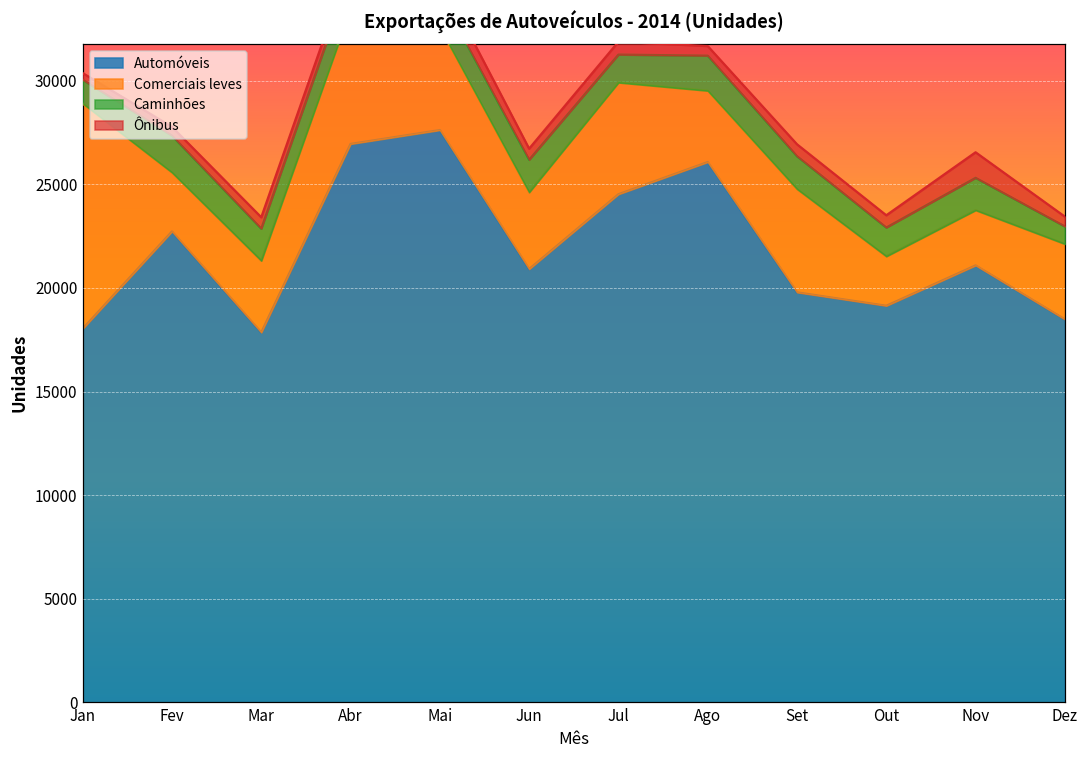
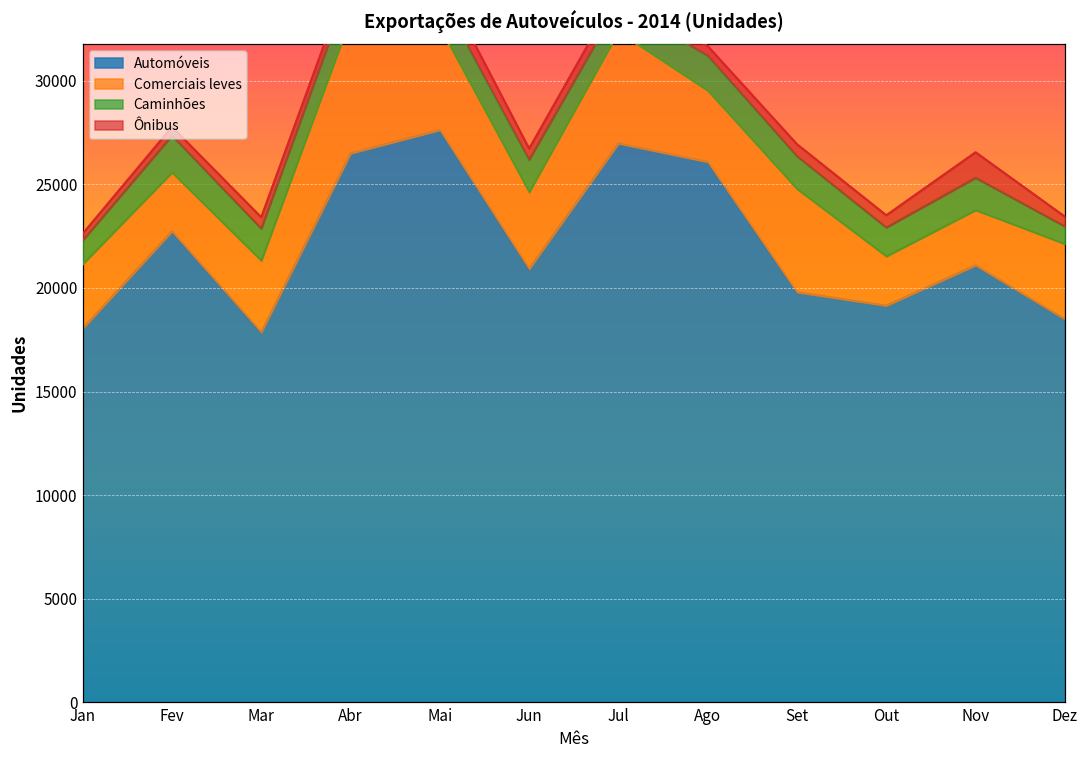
  {
    "Automóveis": {
      "Jan": 18000,
      "Fev": 22700,
      "Mar": 17800,
-     "Abr": 26900,
+     "Abr": 26500,
      "Mai": 27600,
      "Jun": 20900,
-     "Jul": 24500,
+     "Jul": 27000,
      "Ago": 26100,
      "Set": 19800,
      "Out": 19100,
      "Nov": 21100,
      "Dez": 18500
    },
    "Comerciais leves": {
-     "Jan": 10900,
+     "Jan": 3100,
      "Fev": 2800,
      "Mar": 3500,
      "Jun": 3700,
      "Ago": 3400,
      "Set": 5000,
      "Out": 2400,
      "Nov": 2700,
      "Dez": 3600
    },
    "Caminhões": {
      "Jan": 1100,
      "Mar": 1500,
      "Jun": 1600,
      "Ago": 1700,
      "Set": 1600,
      "Out": 1400,
      "Nov": 1600,
      "Dez": 800
    },
    "Ônibus": {
      "Jan": 300,
      "Mar": 600,
      "Jun": 500,
      "Ago": 500,
      "Set": 600,
      "Out": 600,
      "Nov": 1200,
      "Dez": 500
    }
  }
